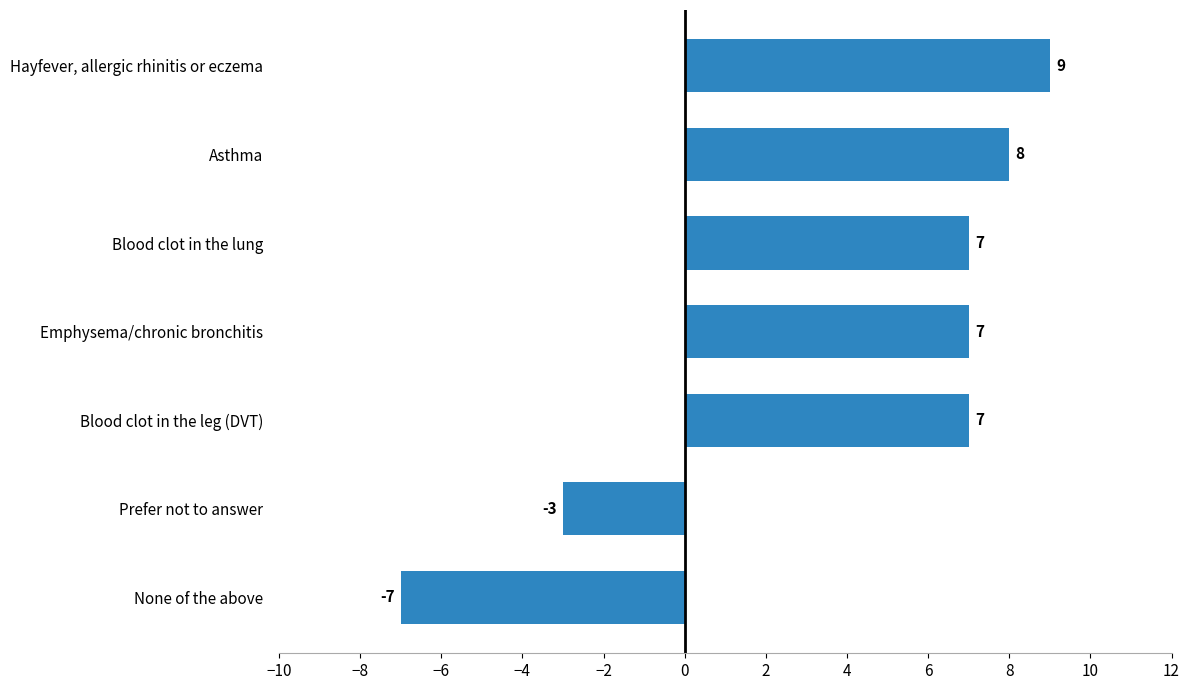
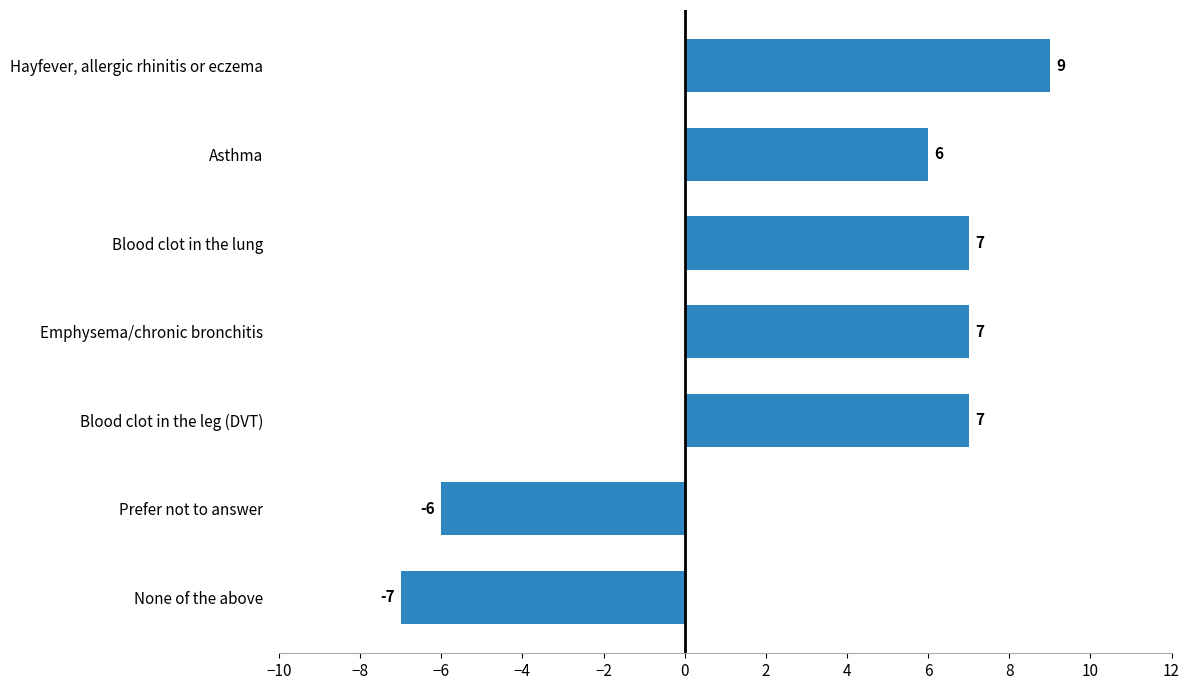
  {
    "Hayfever, allergic rhinitis or eczema": 9,
-   "Asthma": 8,
+   "Asthma": 6,
    "Blood clot in the lung": 7,
    "Emphysema/chronic bronchitis": 7,
    "Blood clot in the leg (DVT)": 7,
-   "Prefer not to answer": -3,
+   "Prefer not to answer": -6,
    "None of the above": -7
  }
